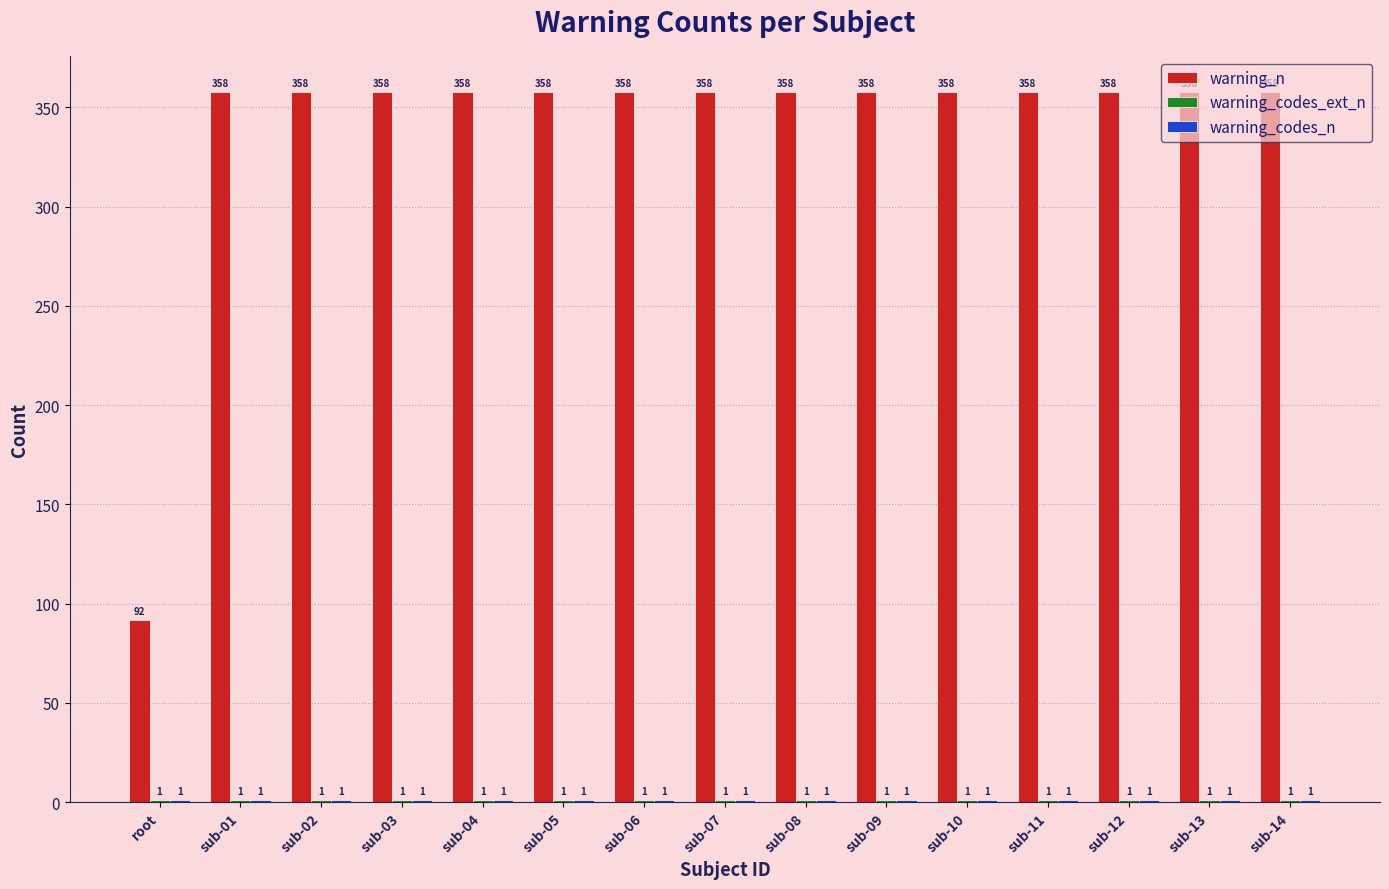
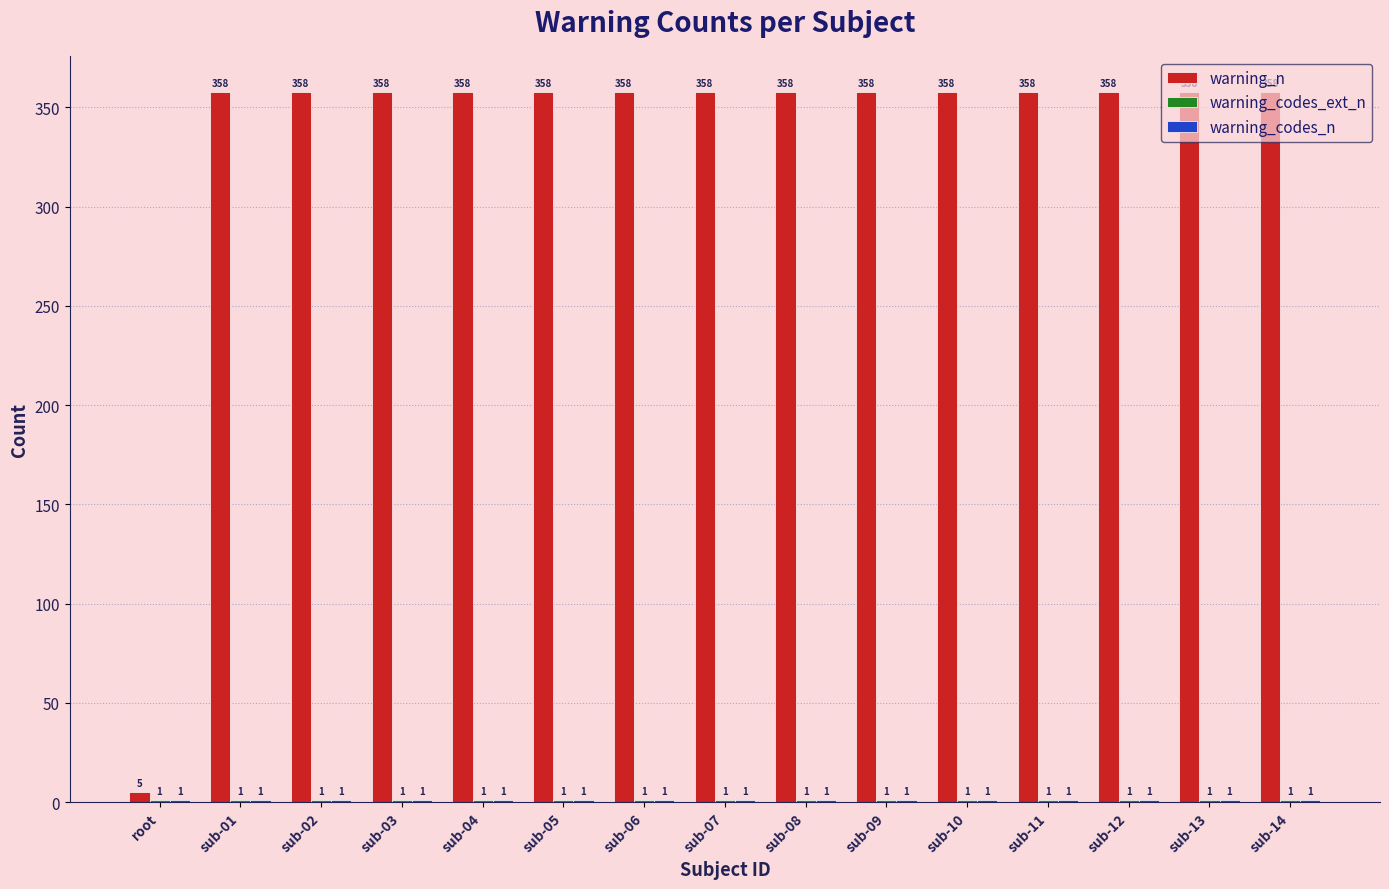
  {
    "warning_n": {
-     "root": 92,
+     "root": 5,
      "sub-01": 358,
      "sub-02": 358,
      "sub-03": 358,
      "sub-04": 358,
      "sub-05": 358,
      "sub-06": 358,
      "sub-07": 358,
      "sub-08": 358,
      "sub-09": 358,
      "sub-10": 358,
      "sub-11": 358,
      "sub-12": 358
    },
    "warning_codes_ext_n": {
      "root": 1,
      "sub-01": 1,
      "sub-02": 1,
      "sub-03": 1,
      "sub-04": 1,
      "sub-05": 1,
      "sub-06": 1,
      "sub-07": 1,
      "sub-08": 1,
      "sub-09": 1,
      "sub-10": 1,
      "sub-11": 1,
      "sub-12": 1,
      "sub-13": 1,
      "sub-14": 1
    },
    "warning_codes_n": {
      "root": 1,
      "sub-01": 1,
      "sub-02": 1,
      "sub-03": 1,
      "sub-04": 1,
      "sub-05": 1,
      "sub-06": 1,
      "sub-07": 1,
      "sub-08": 1,
      "sub-09": 1,
      "sub-10": 1,
      "sub-11": 1,
      "sub-12": 1,
      "sub-13": 1,
      "sub-14": 1
    }
  }
